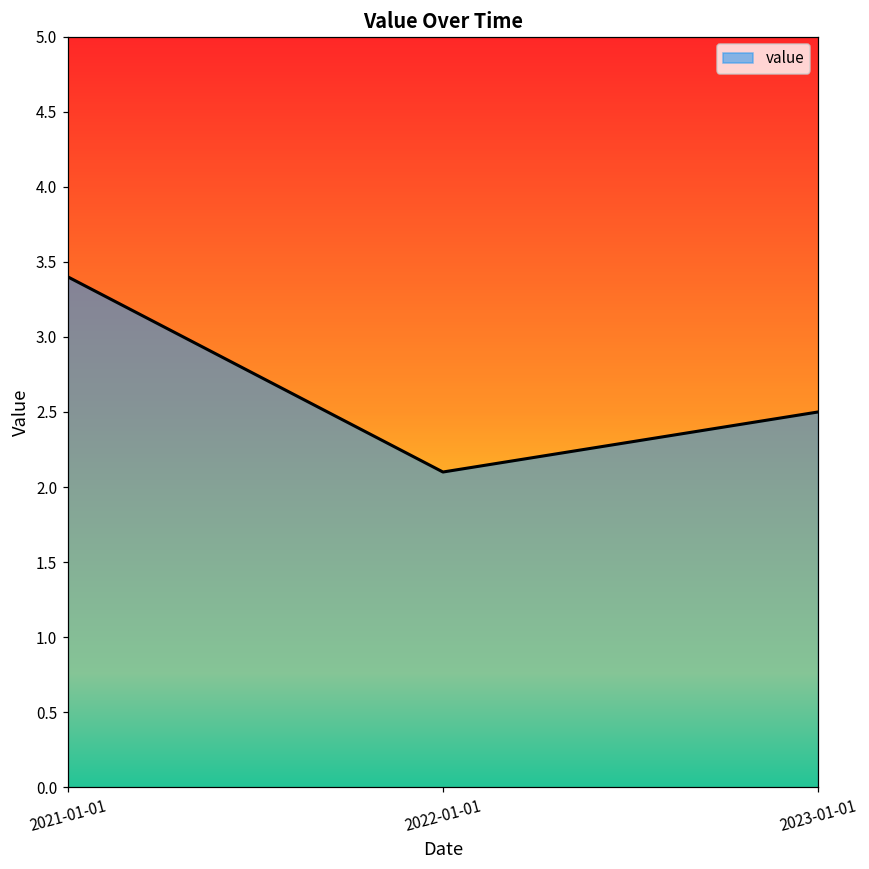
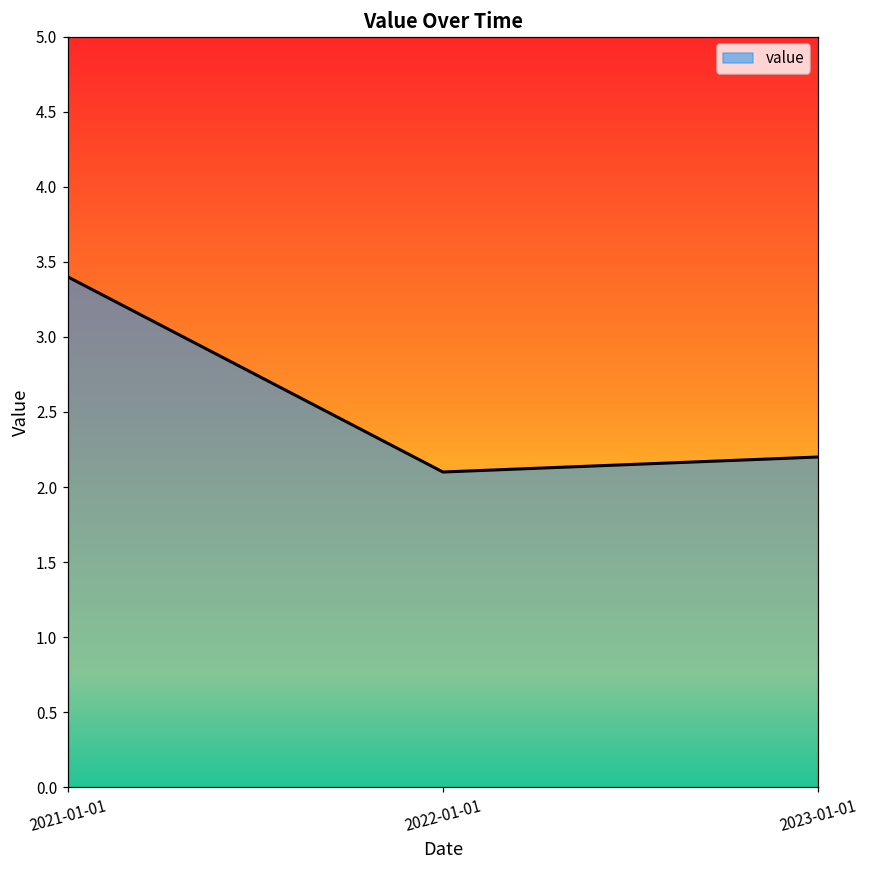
  {
    "2021-01-01": 3.4,
    "2022-01-01": 2.1,
-   "2023-01-01": 2.5
+   "2023-01-01": 2.2
  }
